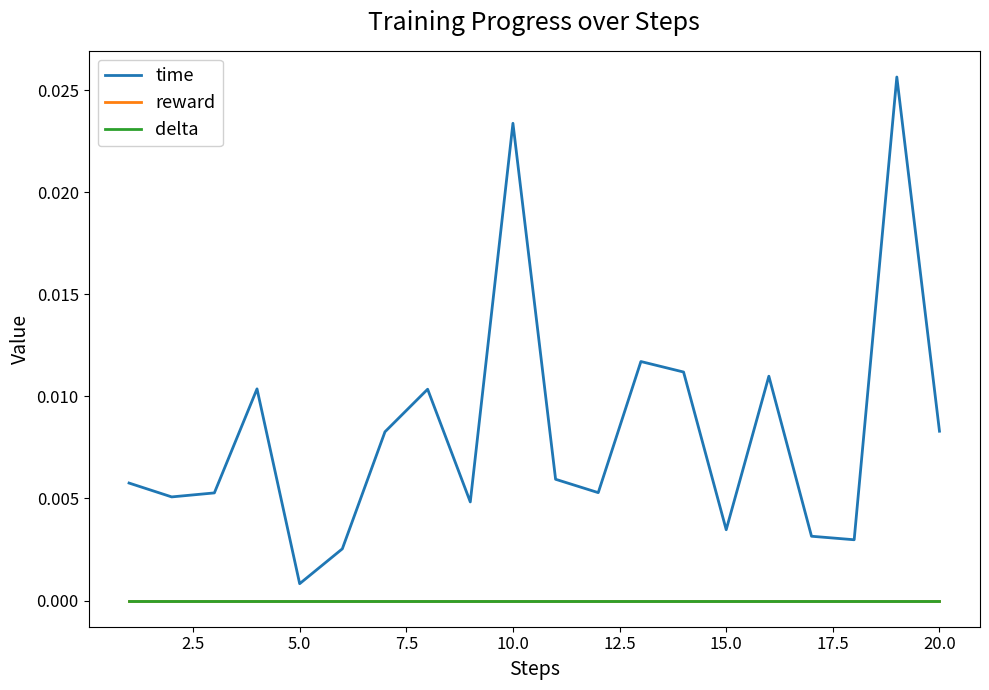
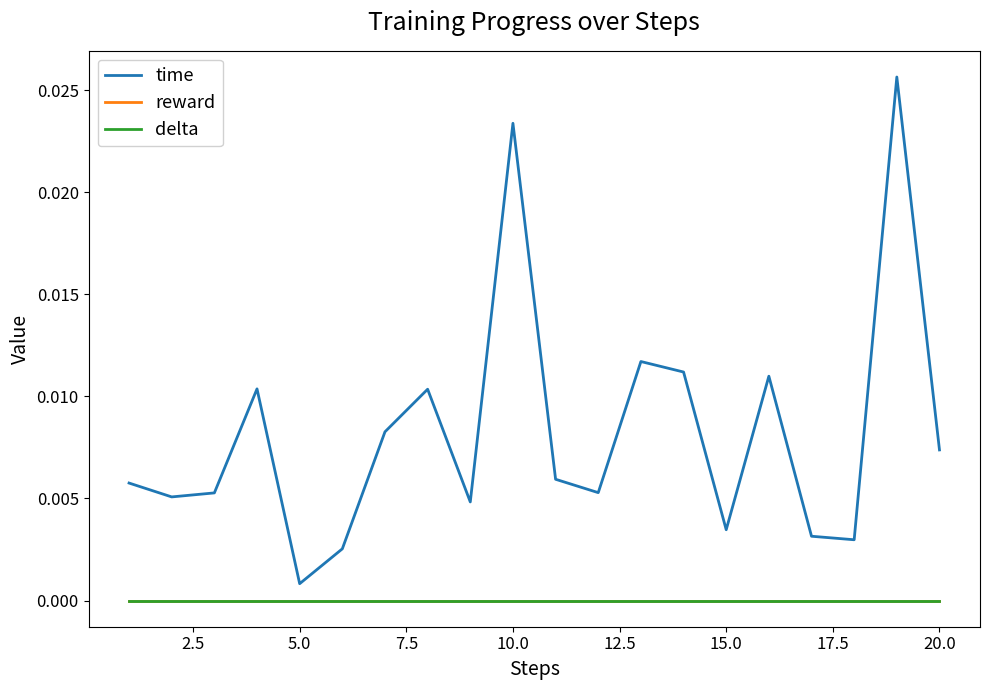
  {
    "time": {
      "5.0": 0.0008,
      "10.0": 0.0234,
      "15.0": 0.0035,
-     "20.0": 0.0083
+     "20.0": 0.0074
    },
    "delta": {
      "5.0": 0.0000,
      "10.0": 0.0000,
      "15.0": 0.0000,
      "20.0": 0.0000
    }
  }
